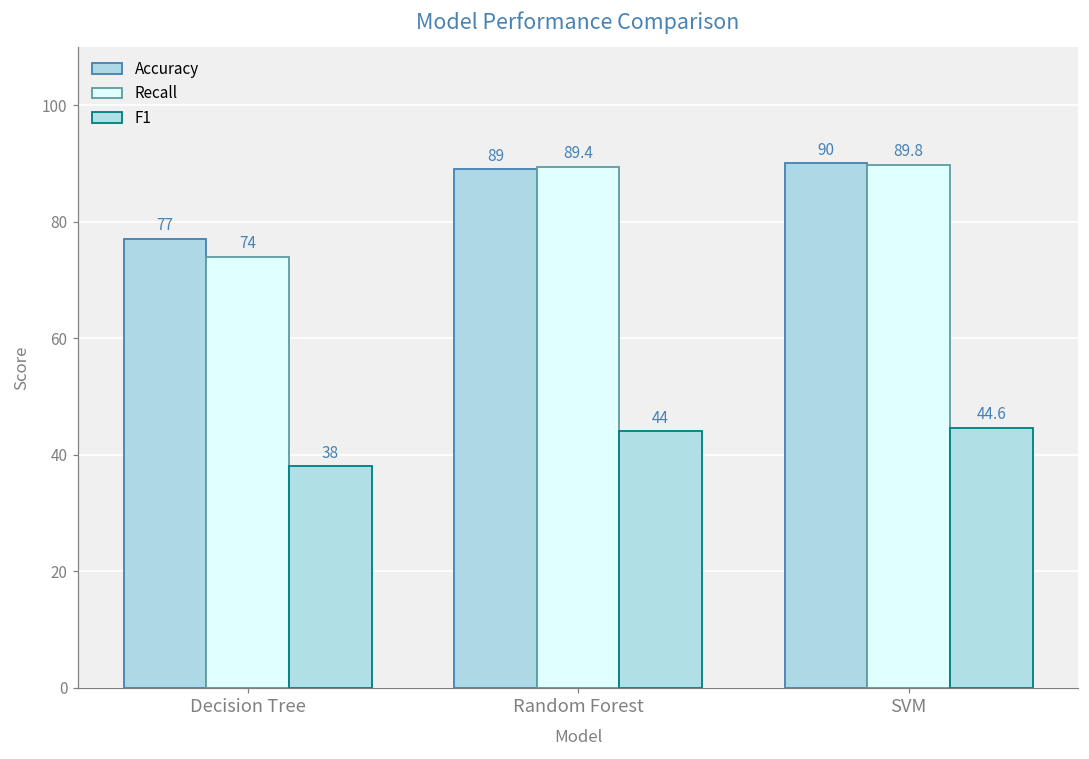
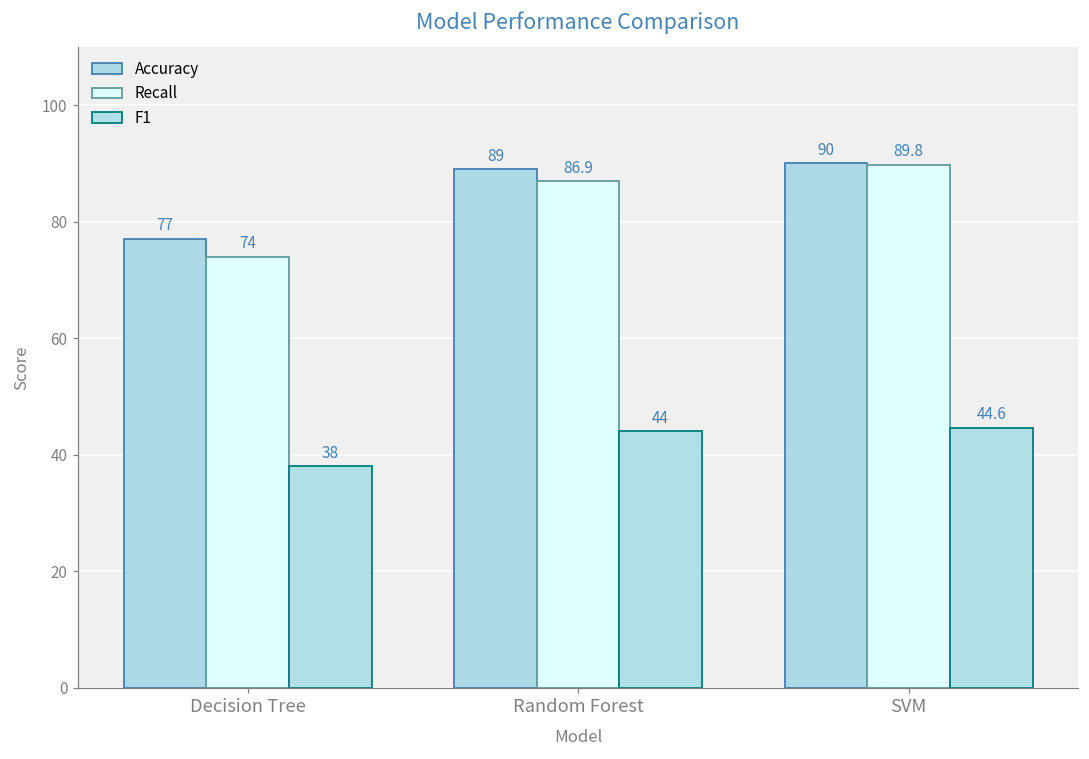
  {
    "Recall": {
      "Decision Tree": 74,
-     "Random Forest": 89.4,
+     "Random Forest": 86.9,
      "SVM": 89.8
    }
  }
